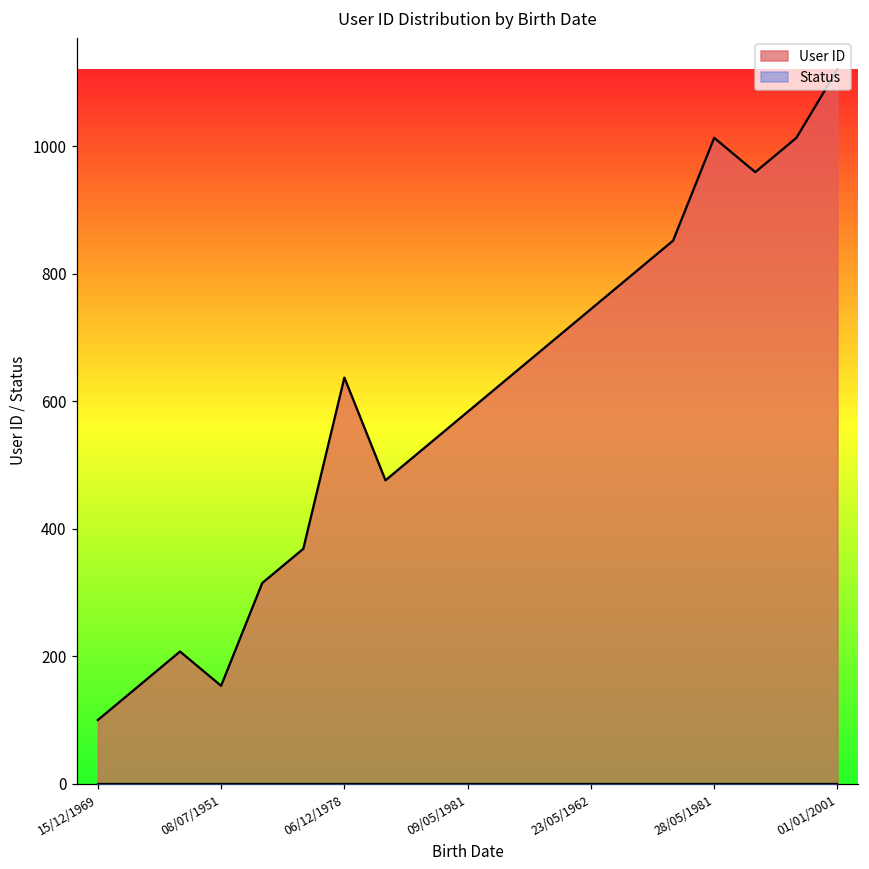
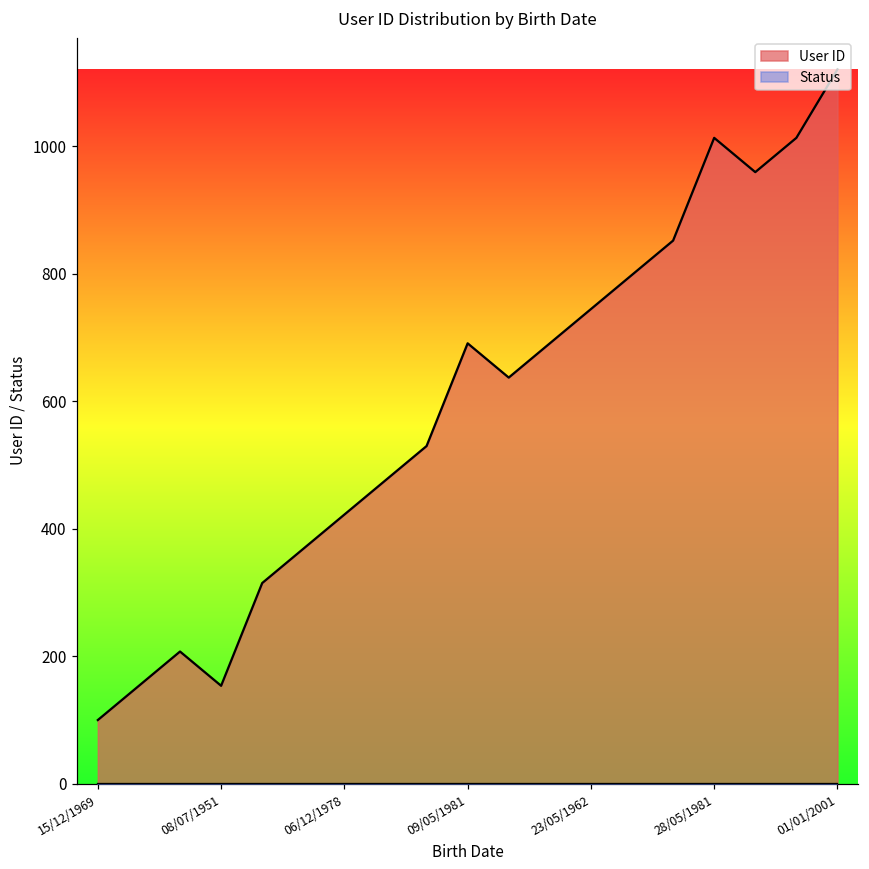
  {
    "User ID": {
      "15/12/1969": 100,
      "08/07/1951": 150,
-     "06/12/1978": 640,
-     "09/05/1981": 580,
+     "06/12/1978": 420,
+     "09/05/1981": 690,
      "23/05/1962": 740,
      "28/05/1981": 1010
    },
    "Status": {
      "15/12/1969": 0,
      "08/07/1951": 0,
      "06/12/1978": 0,
      "09/05/1981": 0,
      "23/05/1962": 0,
      "28/05/1981": 0,
      "01/01/2001": 0
    }
  }
